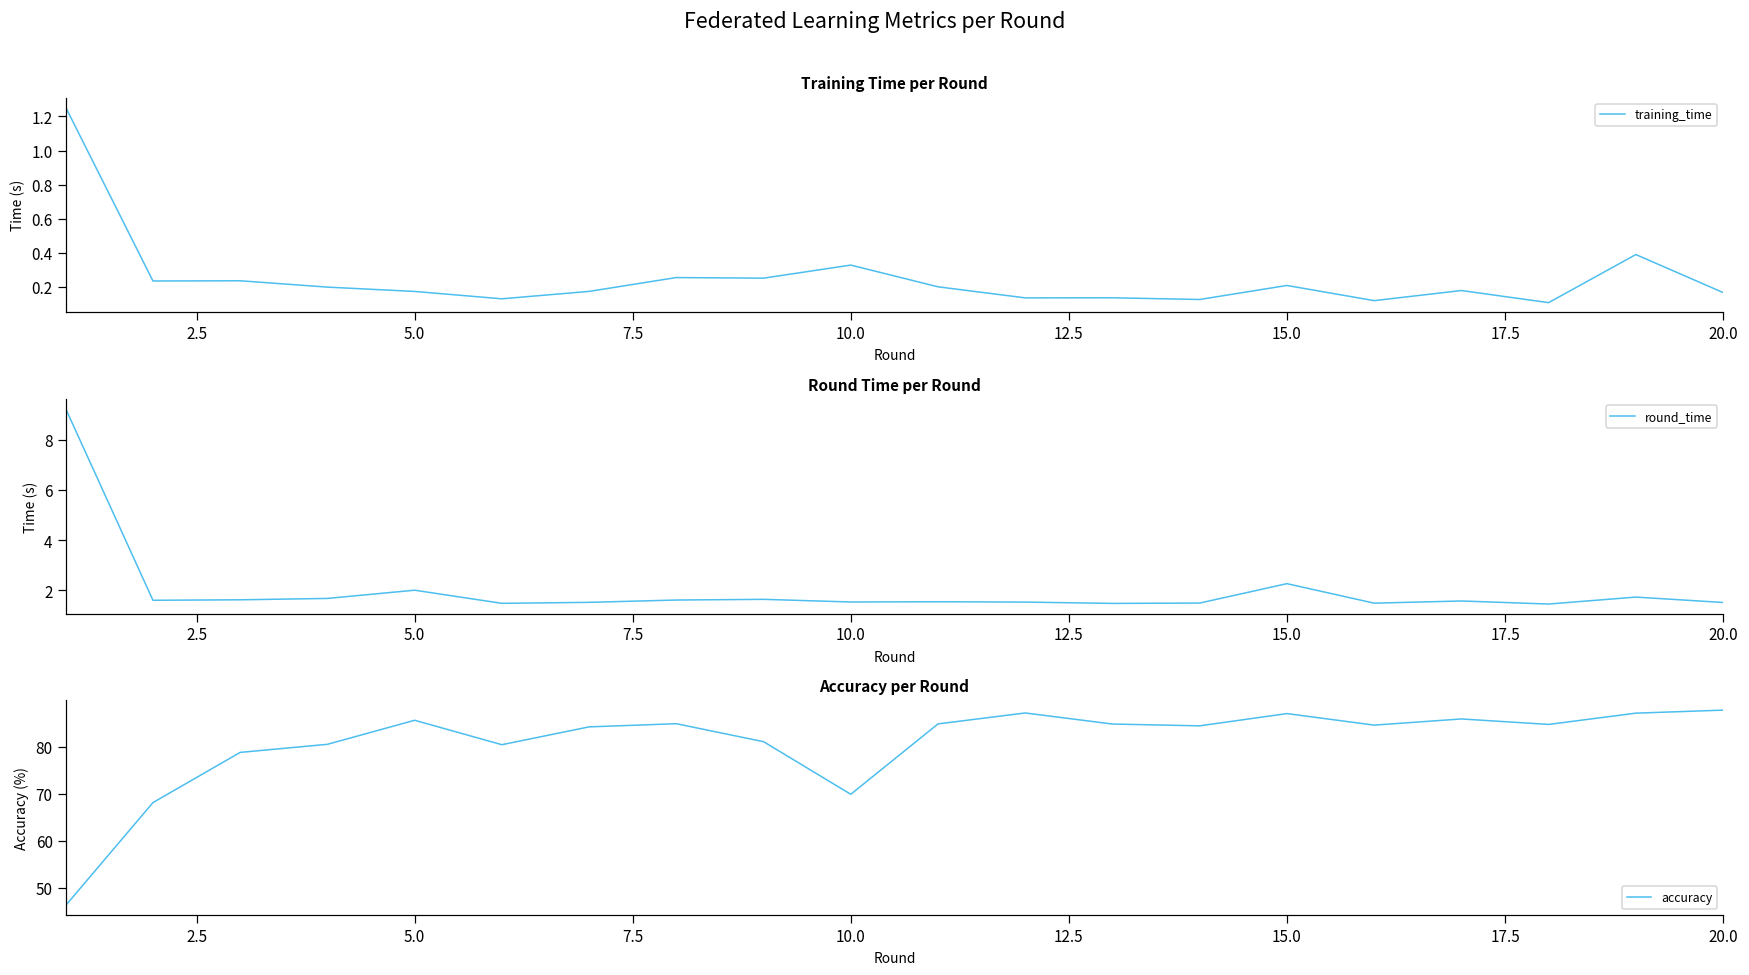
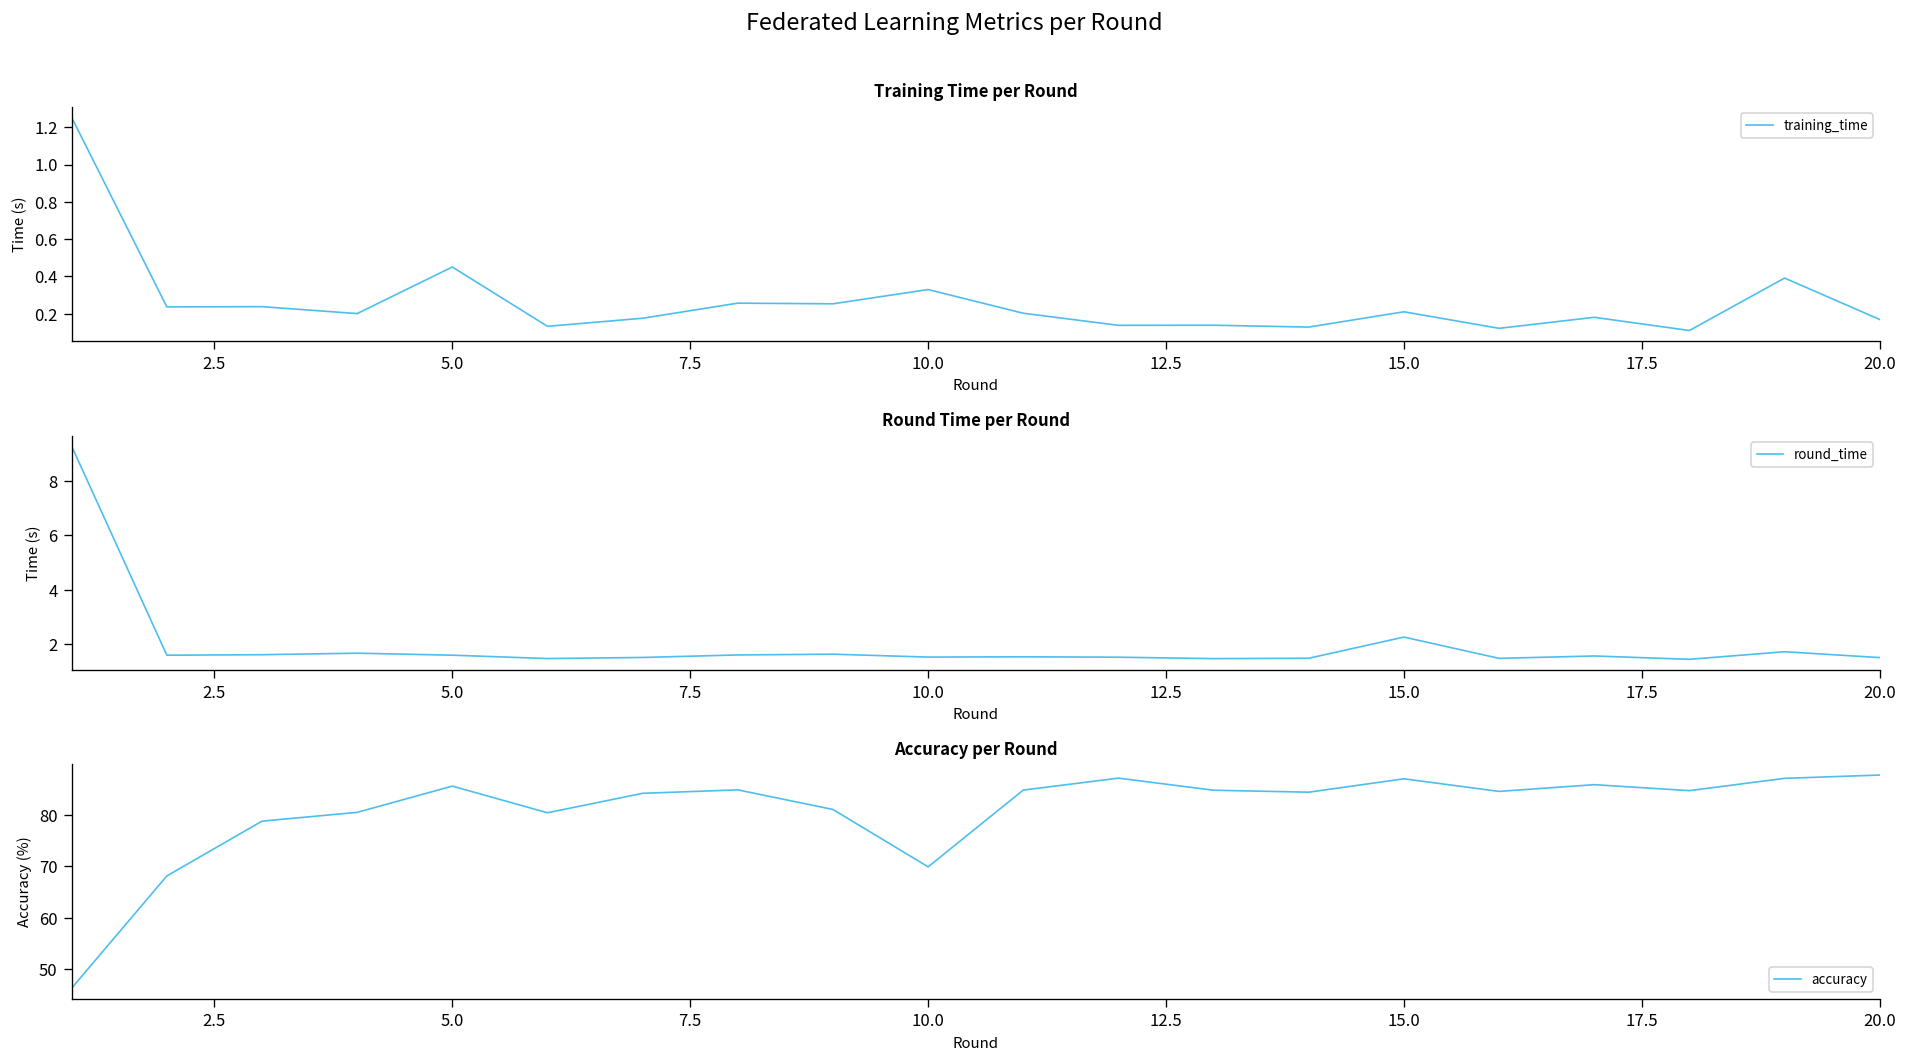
  {
    "Training Time per Round": {
-     "5.0": 0.18,
+     "5.0": 0.45,
      "10.0": 0.33,
      "15.0": 0.21,
      "20.0": 0.17
    },
    "Round Time per Round": {
-     "5.0": 2.0,
+     "5.0": 1.6,
      "10.0": 1.5,
      "15.0": 2.3,
      "20.0": 1.5
    },
    "Accuracy per Round": {
      "5.0": 86,
      "10.0": 70,
      "15.0": 87,
      "20.0": 88
    }
  }
